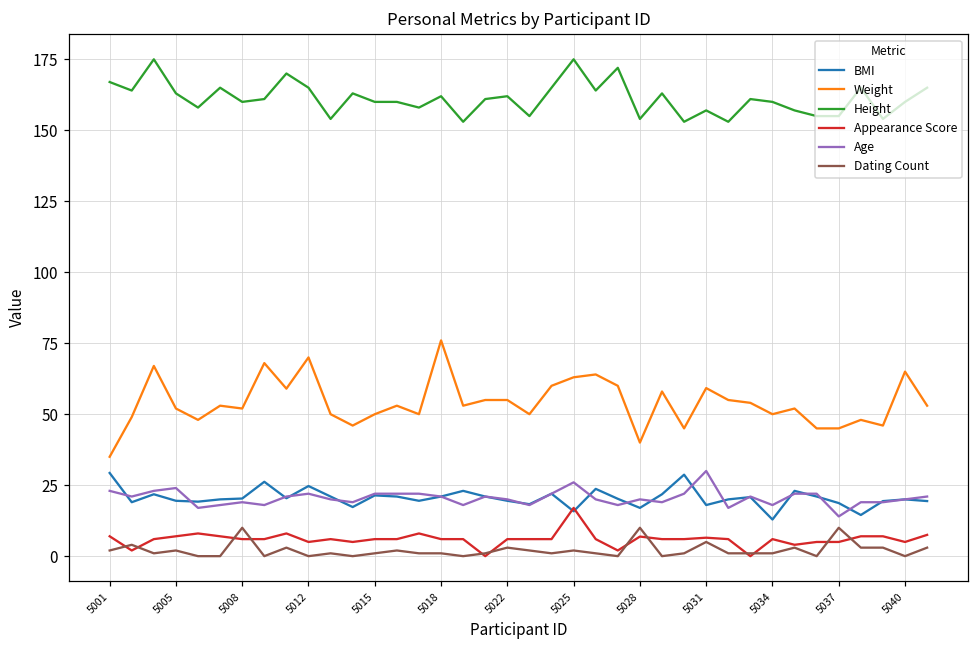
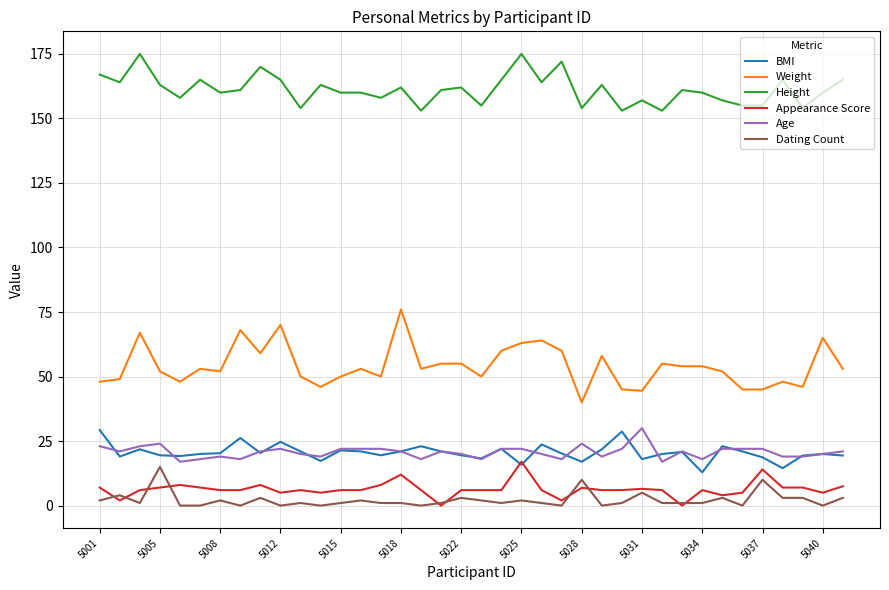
  {
    "BMI": {
      "5001": 29,
      "5005": 20,
      "5008": 20,
      "5012": 25,
      "5025": 16,
      "5028": 17,
      "5031": 18,
      "5034": 13,
      "5037": 19
    },
    "Weight": {
-     "5001": 35,
+     "5001": 48,
      "5005": 52,
      "5008": 52,
      "5012": 70,
      "5015": 50,
      "5018": 76,
      "5022": 55,
      "5025": 63,
      "5028": 40,
-     "5031": 59,
-     "5034": 50,
+     "5031": 45,
+     "5034": 54,
      "5037": 45,
      "5040": 65
    },
    "Height": {
      "5001": 167,
      "5005": 163,
      "5008": 160,
      "5012": 165,
      "5015": 160,
      "5018": 162,
      "5022": 162,
      "5025": 175,
      "5028": 154,
      "5031": 157,
      "5034": 160
    },
    "Appearance Score": {
      "5001": 7,
      "5005": 7,
      "5008": 6,
      "5012": 5,
      "5015": 6,
-     "5018": 6,
+     "5018": 12,
      "5022": 6,
      "5025": 17,
      "5028": 7,
      "5031": 7,
      "5034": 6,
-     "5037": 5,
+     "5037": 14,
      "5040": 5
    },
    "Age": {
      "5001": 23,
      "5005": 24,
      "5008": 19,
      "5012": 22,
-     "5025": 26,
-     "5028": 20,
+     "5025": 22,
+     "5028": 24,
      "5031": 30,
      "5034": 18,
-     "5037": 14
+     "5037": 22
    },
    "Dating Count": {
      "5001": 2,
-     "5005": 2,
-     "5008": 10,
+     "5005": 15,
+     "5008": 2,
      "5012": 0,
      "5015": 1,
      "5018": 1,
      "5022": 3,
      "5025": 2,
      "5028": 10,
      "5031": 5,
      "5034": 1,
      "5037": 10,
      "5040": 0
    }
  }
